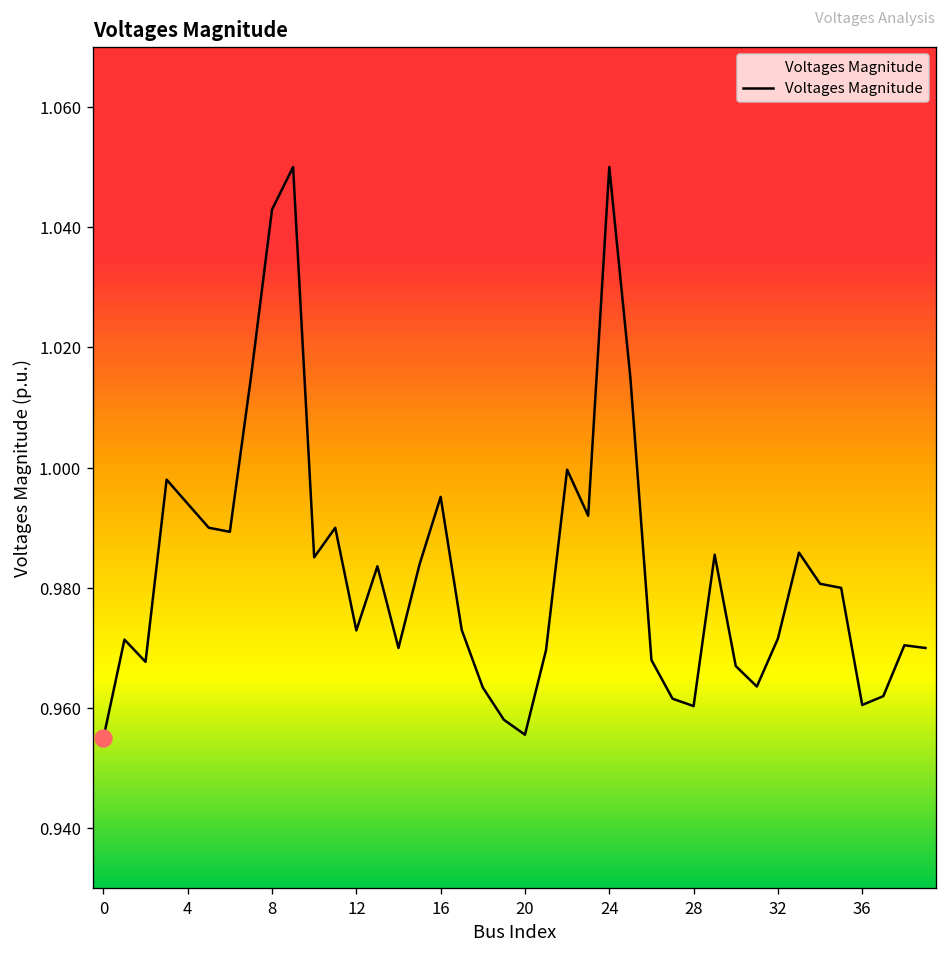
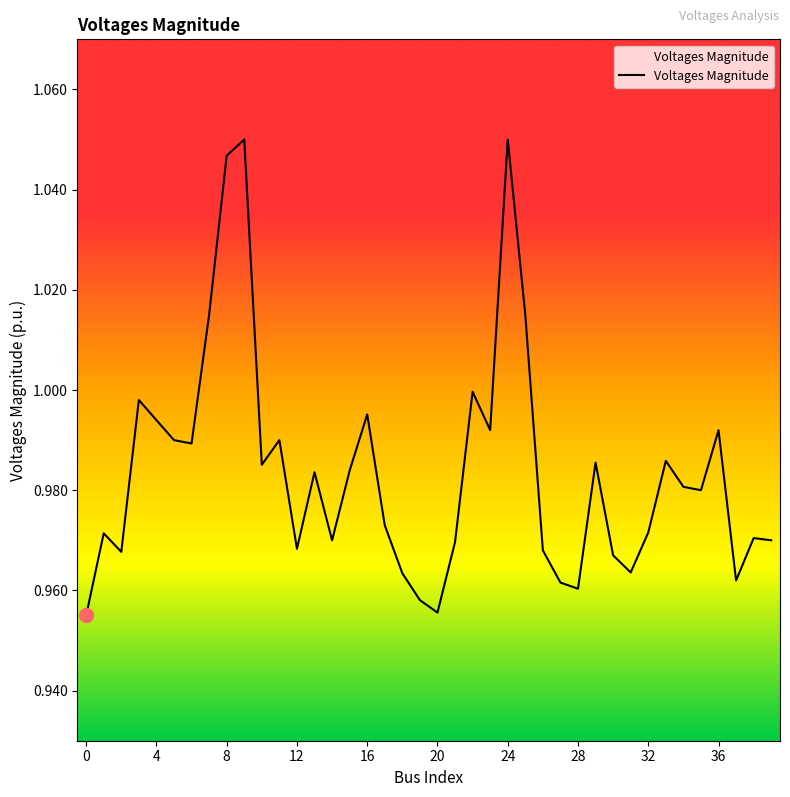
  {
    "Voltages Magnitude": {
      "4": 0.994,
-     "8": 1.043,
-     "12": 0.973,
+     "8": 1.047,
+     "12": 0.968,
      "16": 0.995,
      "20": 0.956,
      "24": 1.050,
      "28": 0.960,
      "32": 0.972,
-     "36": 0.961
+     "36": 0.992
    }
  }
